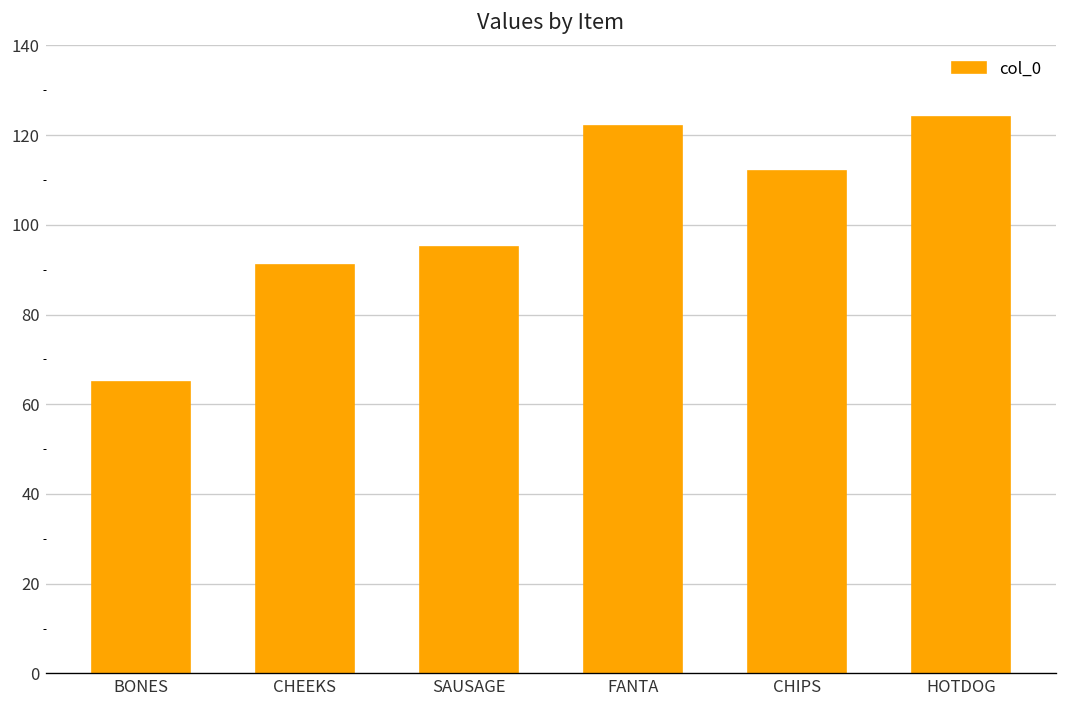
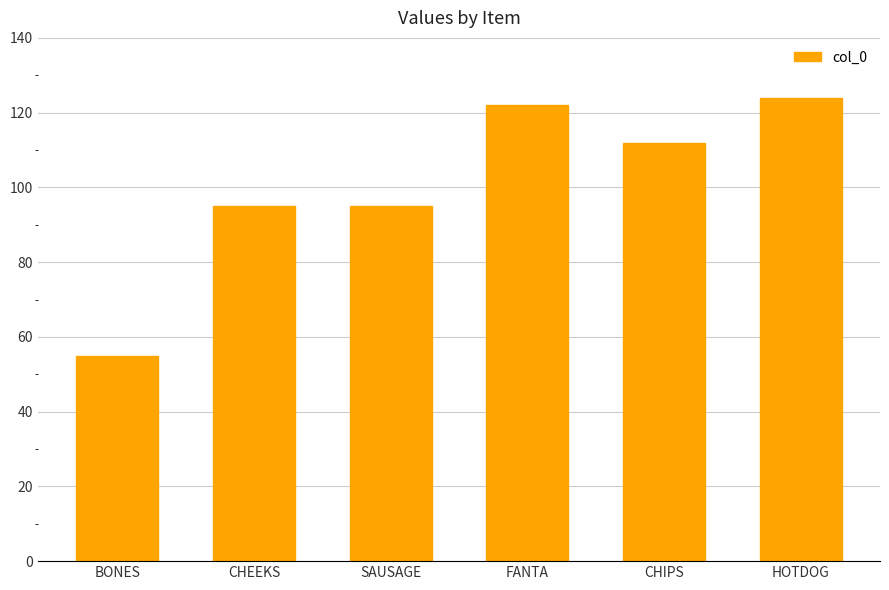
  {
-   "BONES": 65,
-   "CHEEKS": 91,
+   "BONES": 55,
+   "CHEEKS": 95,
    "SAUSAGE": 95,
    "FANTA": 122,
    "CHIPS": 112,
    "HOTDOG": 124
  }
